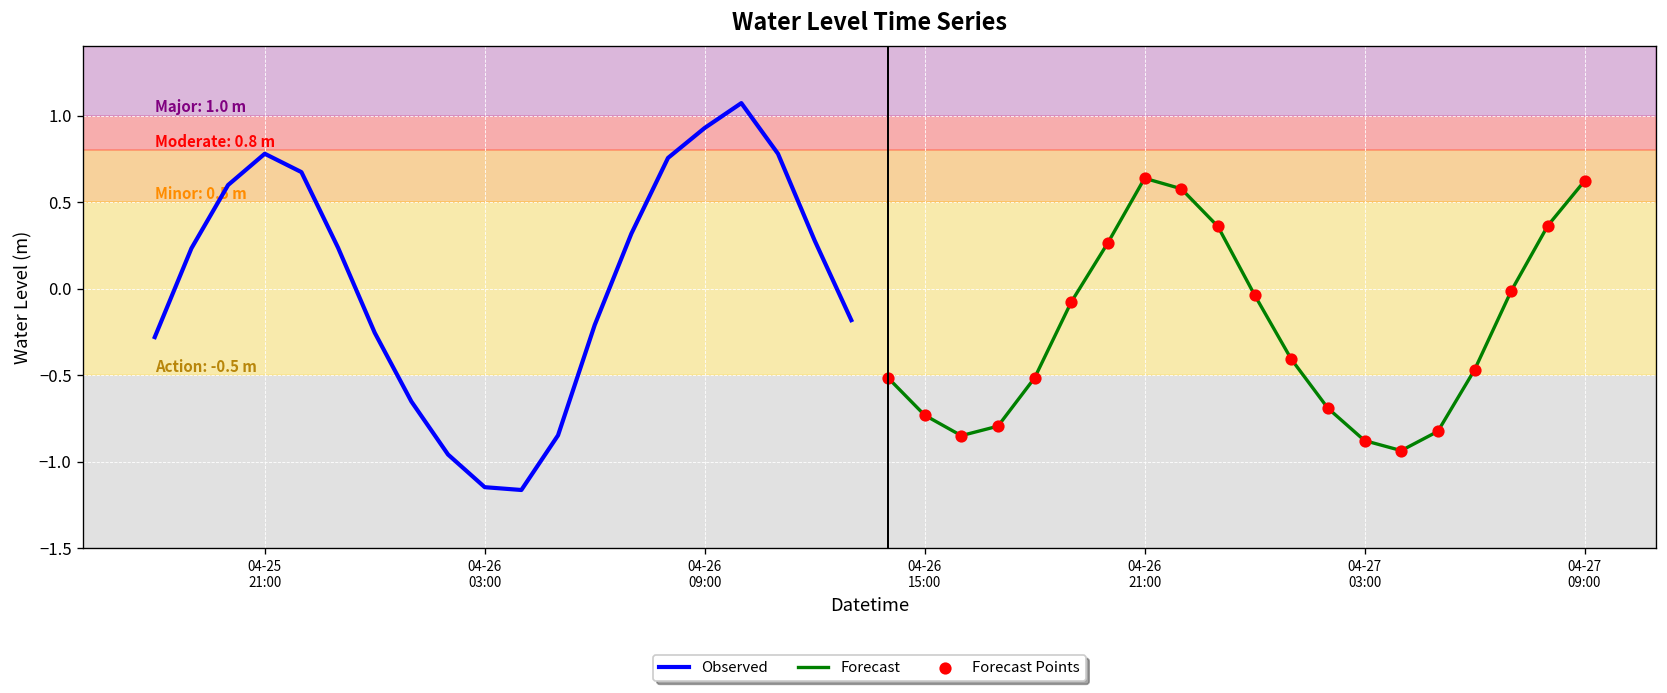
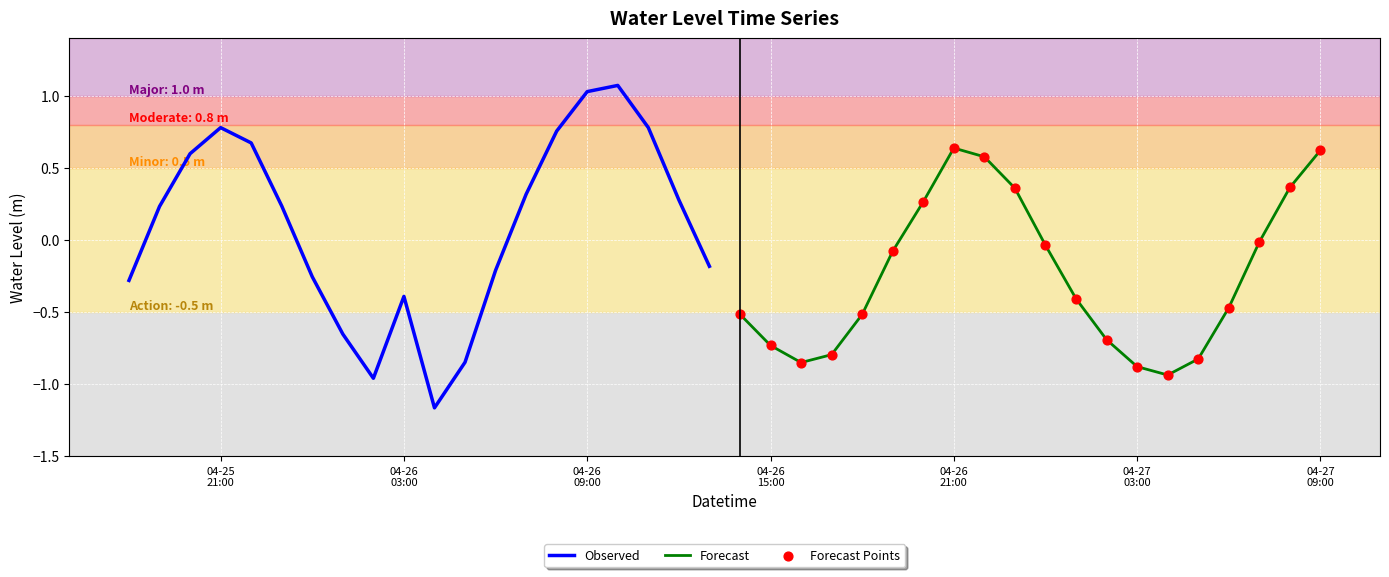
  {
    "Observed": {
-     "04-26 03:00": -1.15,
-     "04-26 09:00": 0.93
+     "04-26 03:00": -0.39,
+     "04-26 09:00": 1.03
    },
    "Forecast Points": {
      "04-26 15:00": -0.73,
      "04-26 21:00": 0.64,
      "04-27 03:00": -0.88,
      "04-27 09:00": 0.62
    }
  }
